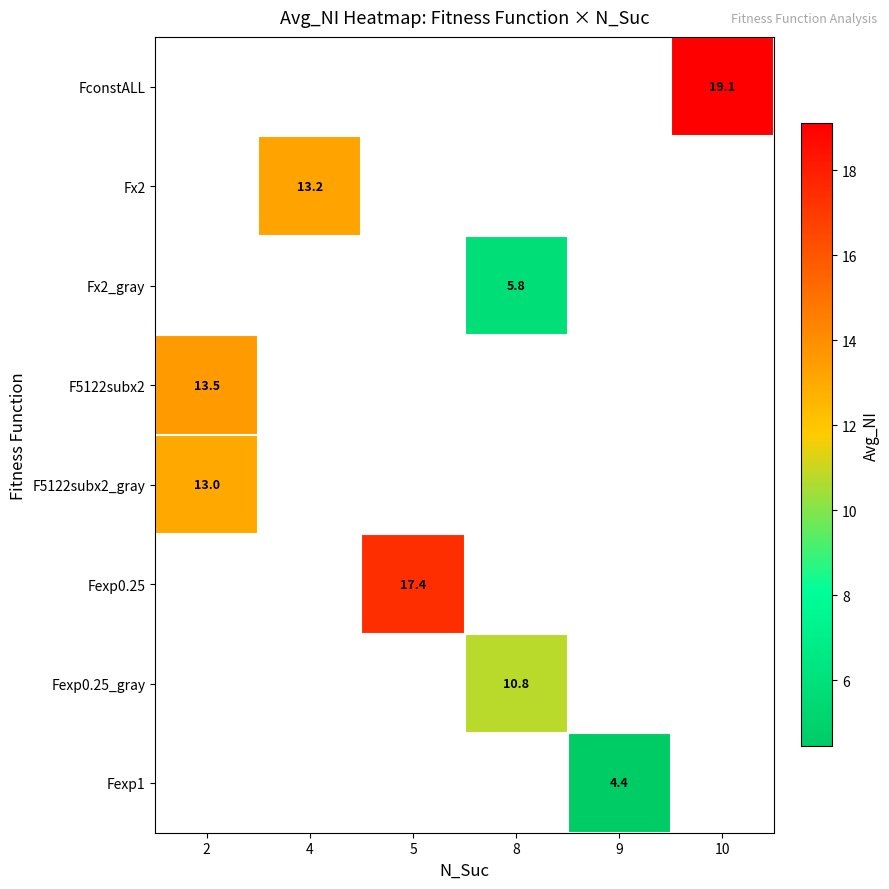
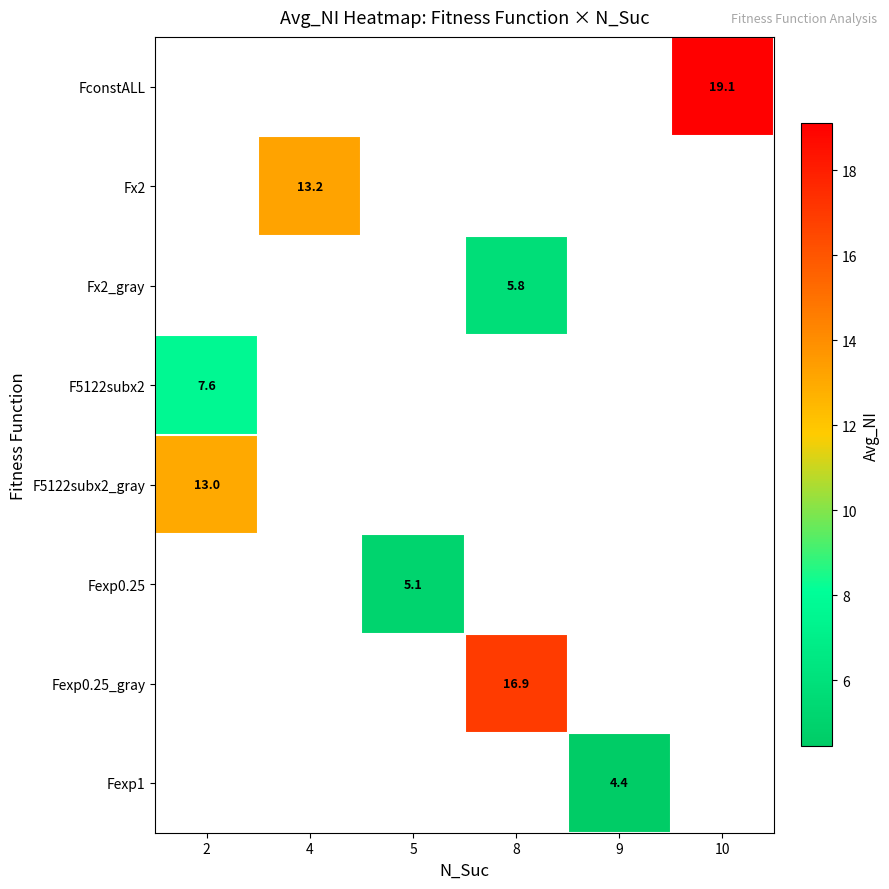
  {
    "FconstALL": {
      "10": 19.1
    },
    "Fx2": {
      "4": 13.2
    },
    "Fx2_gray": {
      "8": 5.8
    },
    "F5122subx2": {
-     "2": 13.5
+     "2": 7.6
    },
    "F5122subx2_gray": {
      "2": 13.0
    },
    "Fexp0.25": {
-     "5": 17.4
+     "5": 5.1
    },
    "Fexp0.25_gray": {
-     "8": 10.8
+     "8": 16.9
    },
    "Fexp1": {
      "9": 4.4
    }
  }
